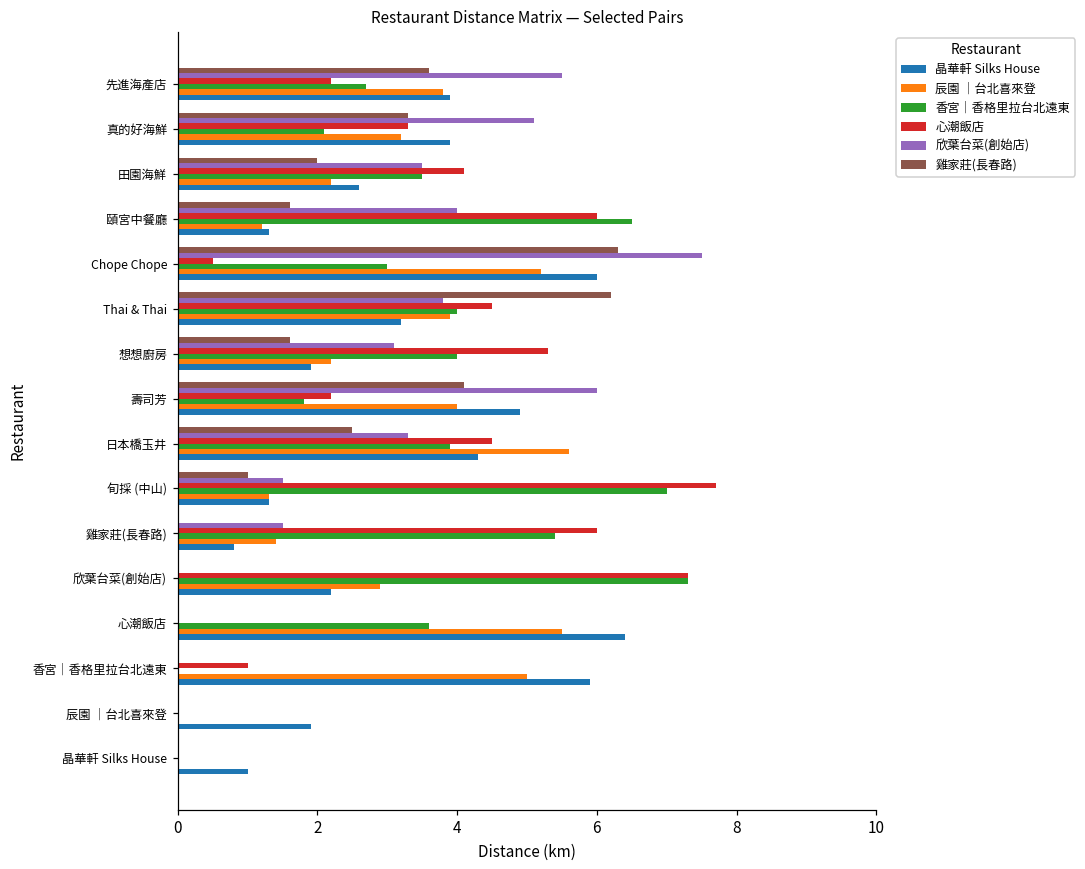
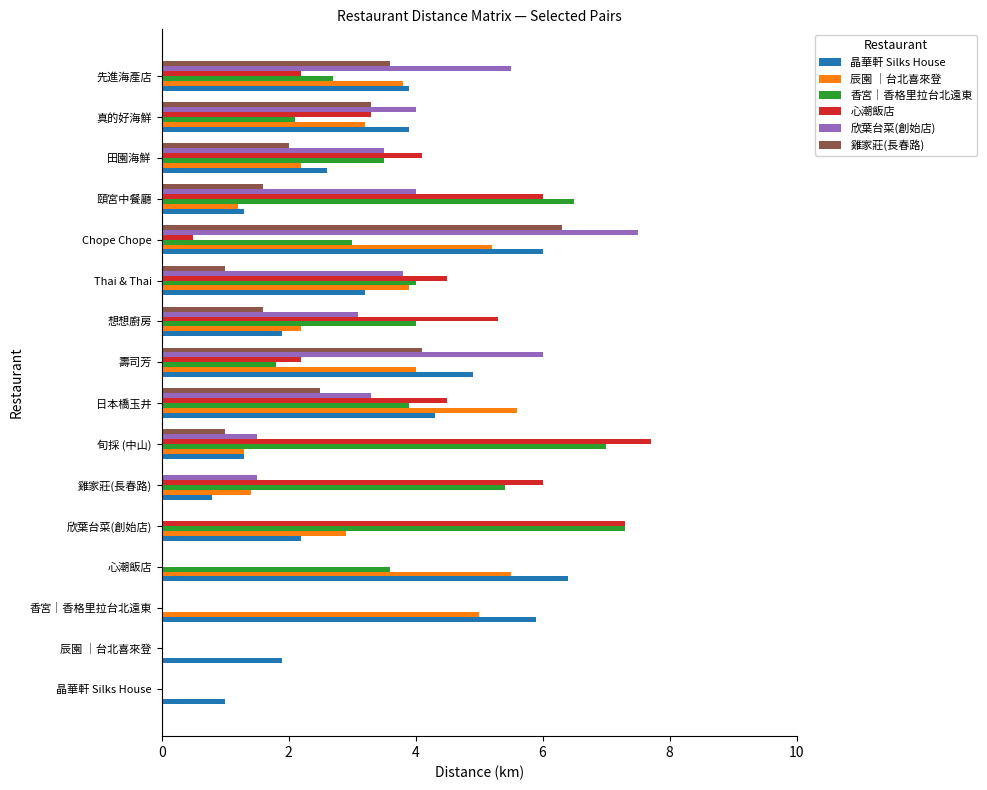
  {
    "晶華軒 Silks House": {
      "先進海產店": 3.9,
      "真的好海鮮": 3.9,
      "田園海鮮": 2.6,
      "頤宮中餐廳": 1.3,
      "Chope Chope": 6.0,
      "Thai & Thai": 3.2,
      "想想廚房": 1.9,
      "壽司芳": 4.9,
      "日本橋玉井": 4.3,
      "旬採 (中山)": 1.3,
      "雞家莊(長春路)": 0.8,
      "欣葉台菜(創始店)": 2.2,
      "心潮飯店": 6.4,
      "香宮｜香格里拉台北遠東": 5.9,
      "辰園 ｜台北喜來登": 1.9,
      "晶華軒 Silks House": 1.0
    },
    "辰園 ｜台北喜來登": {
      "先進海產店": 3.8,
      "真的好海鮮": 3.2,
      "田園海鮮": 2.2,
      "頤宮中餐廳": 1.2,
      "Chope Chope": 5.2,
      "Thai & Thai": 3.9,
      "想想廚房": 2.2,
      "壽司芳": 4.0,
      "日本橋玉井": 5.6,
      "旬採 (中山)": 1.3,
      "雞家莊(長春路)": 1.4,
      "欣葉台菜(創始店)": 2.9,
      "心潮飯店": 5.5,
      "香宮｜香格里拉台北遠東": 5.0,
      "辰園 ｜台北喜來登": 0.0,
      "晶華軒 Silks House": 0.0
    },
    "香宮｜香格里拉台北遠東": {
      "先進海產店": 2.7,
      "真的好海鮮": 2.1,
      "田園海鮮": 3.5,
      "頤宮中餐廳": 6.5,
      "Chope Chope": 3.0,
      "Thai & Thai": 4.0,
      "想想廚房": 4.0,
      "壽司芳": 1.8,
      "日本橋玉井": 3.9,
      "旬採 (中山)": 7.0,
      "雞家莊(長春路)": 5.4,
      "欣葉台菜(創始店)": 7.3,
      "心潮飯店": 3.6,
      "香宮｜香格里拉台北遠東": 0.0,
      "辰園 ｜台北喜來登": 0.0,
      "晶華軒 Silks House": 0.0
    },
    "心潮飯店": {
      "先進海產店": 2.2,
      "真的好海鮮": 3.3,
      "田園海鮮": 4.1,
      "頤宮中餐廳": 6,
      "Chope Chope": 0.5,
      "Thai & Thai": 4.5,
      "想想廚房": 5.3,
      "壽司芳": 2.2,
      "日本橋玉井": 4.5,
      "旬採 (中山)": 7.7,
      "雞家莊(長春路)": 6,
      "欣葉台菜(創始店)": 7.3,
      "心潮飯店": 0,
-     "香宮｜香格里拉台北遠東": 1,
+     "香宮｜香格里拉台北遠東": 0,
      "辰園 ｜台北喜來登": 0,
      "晶華軒 Silks House": 0
    },
    "欣葉台菜(創始店)": {
      "先進海產店": 5.5,
-     "真的好海鮮": 5.1,
+     "真的好海鮮": 4.0,
      "田園海鮮": 3.5,
      "頤宮中餐廳": 4.0,
      "Chope Chope": 7.5,
      "Thai & Thai": 3.8,
      "想想廚房": 3.1,
      "壽司芳": 6.0,
      "日本橋玉井": 3.3,
      "旬採 (中山)": 1.5,
      "雞家莊(長春路)": 1.5,
      "欣葉台菜(創始店)": 0.0,
      "心潮飯店": 0.0,
      "香宮｜香格里拉台北遠東": 0.0,
      "辰園 ｜台北喜來登": 0.0,
      "晶華軒 Silks House": 0.0
    },
    "雞家莊(長春路)": {
      "先進海產店": 3.6,
      "真的好海鮮": 3.3,
      "田園海鮮": 2.0,
      "頤宮中餐廳": 1.6,
      "Chope Chope": 6.3,
-     "Thai & Thai": 6.2,
+     "Thai & Thai": 1.0,
      "想想廚房": 1.6,
      "壽司芳": 4.1,
      "日本橋玉井": 2.5,
      "旬採 (中山)": 1.0,
      "雞家莊(長春路)": 0.0,
      "欣葉台菜(創始店)": 0.0,
      "心潮飯店": 0.0,
      "香宮｜香格里拉台北遠東": 0.0,
      "辰園 ｜台北喜來登": 0.0,
      "晶華軒 Silks House": 0.0
    }
  }
